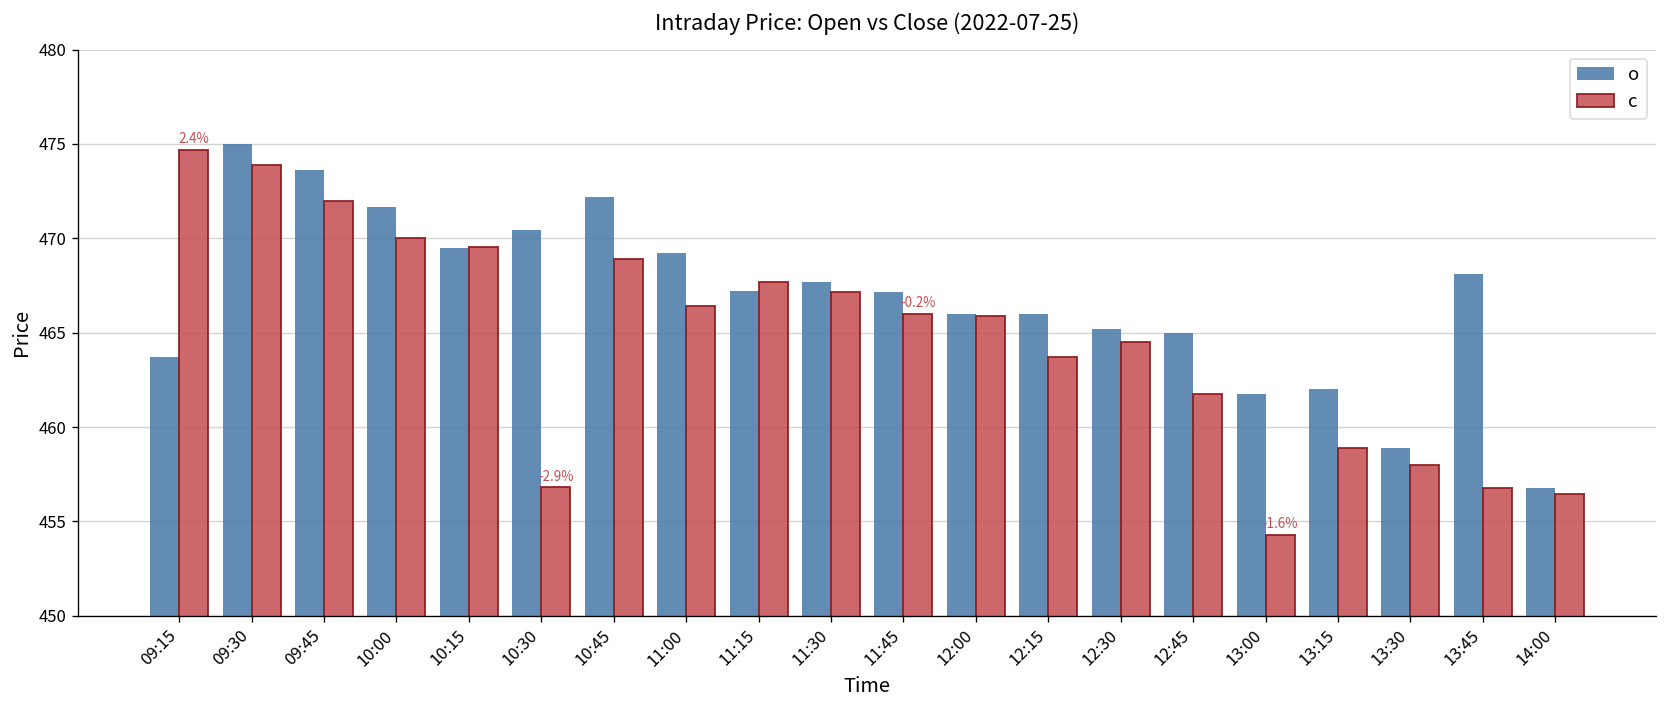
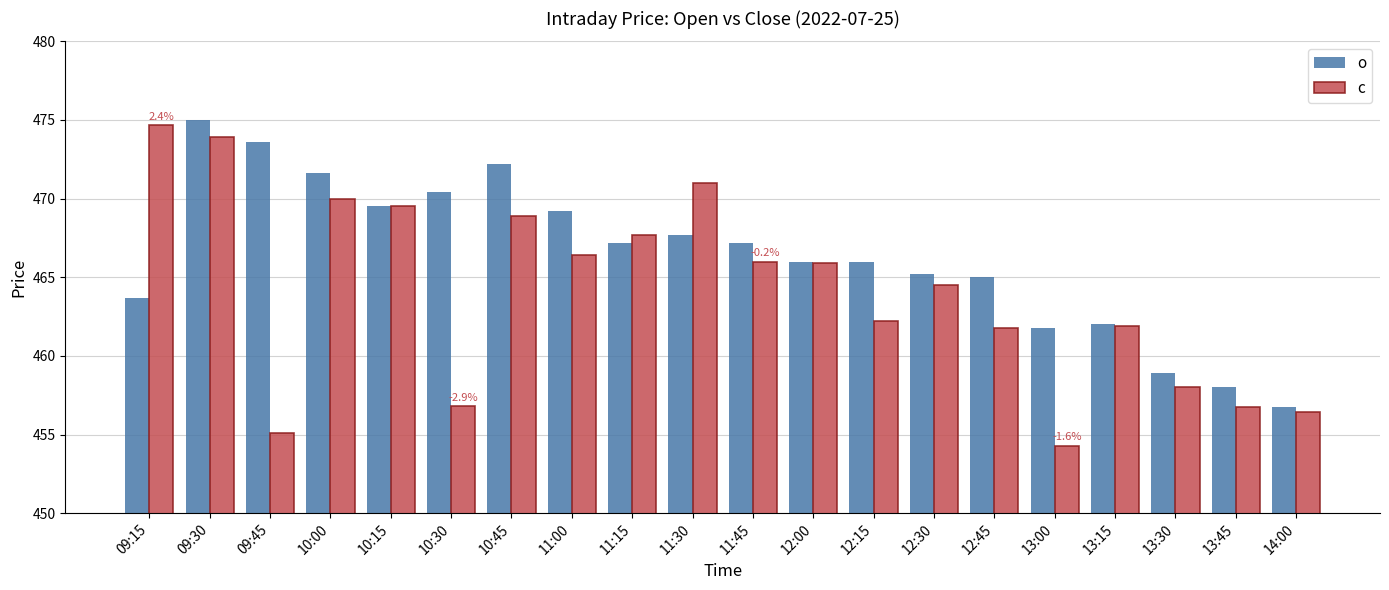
  {
    "o": {
      "09:15": 463.7,
      "09:30": 475.0,
      "09:45": 473.6,
      "10:00": 471.7,
      "10:15": 469.5,
      "10:30": 470.4,
      "10:45": 472.2,
      "11:00": 469.2,
      "11:15": 467.2,
      "11:30": 467.7,
      "11:45": 467.2,
      "12:00": 466.0,
      "12:15": 466.0,
      "12:30": 465.2,
      "12:45": 465.0,
      "13:00": 461.8,
      "13:15": 462.0,
      "13:30": 458.9,
-     "13:45": 468.1,
+     "13:45": 458.0,
      "14:00": 456.8
    },
    "c": {
      "09:30": 473.9,
-     "09:45": 472.0,
+     "09:45": 455.1,
      "10:00": 470.0,
      "10:15": 469.6,
      "10:45": 468.9,
      "11:00": 466.4,
      "11:15": 467.7,
-     "11:30": 467.2,
+     "11:30": 471.0,
      "12:00": 465.9,
-     "12:15": 463.7,
+     "12:15": 462.2,
      "12:30": 464.5,
      "12:45": 461.8,
-     "13:15": 458.9,
+     "13:15": 461.9,
      "13:30": 458.0,
      "13:45": 456.8,
      "14:00": 456.5
    }
  }
